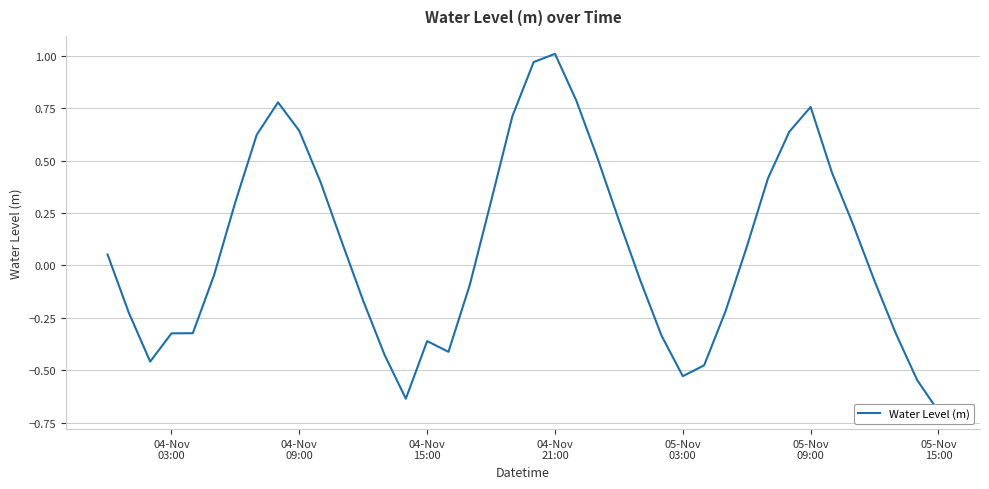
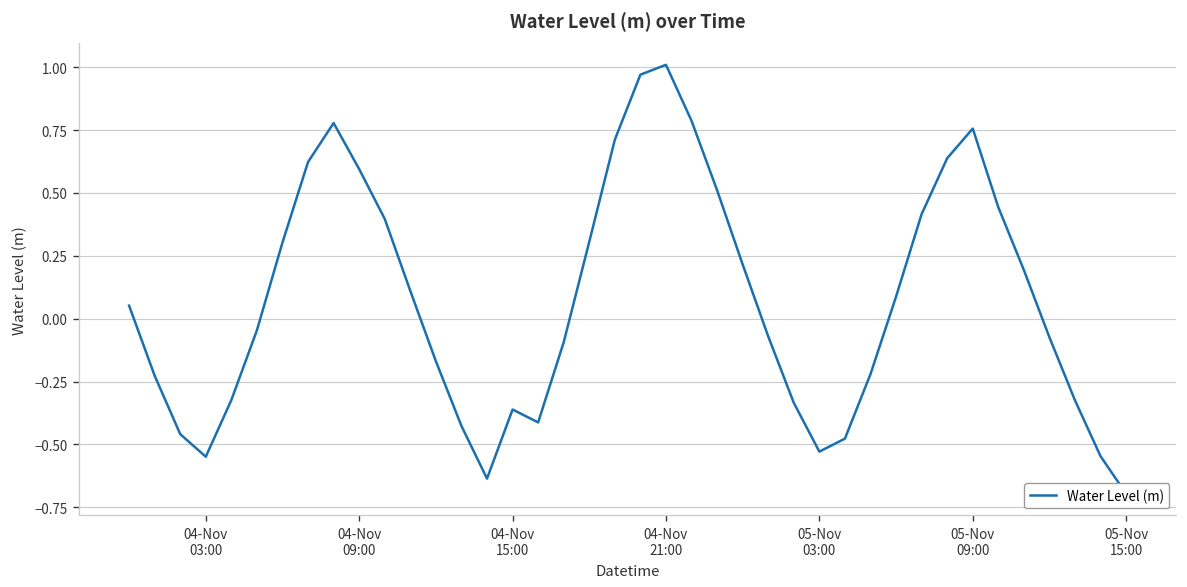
  {
-   "04-Nov 03:00": -0.32,
-   "04-Nov 09:00": 0.64,
+   "04-Nov 03:00": -0.55,
+   "04-Nov 09:00": 0.59,
    "04-Nov 15:00": -0.36,
    "04-Nov 21:00": 1.01,
    "05-Nov 03:00": -0.53,
    "05-Nov 09:00": 0.76
  }
